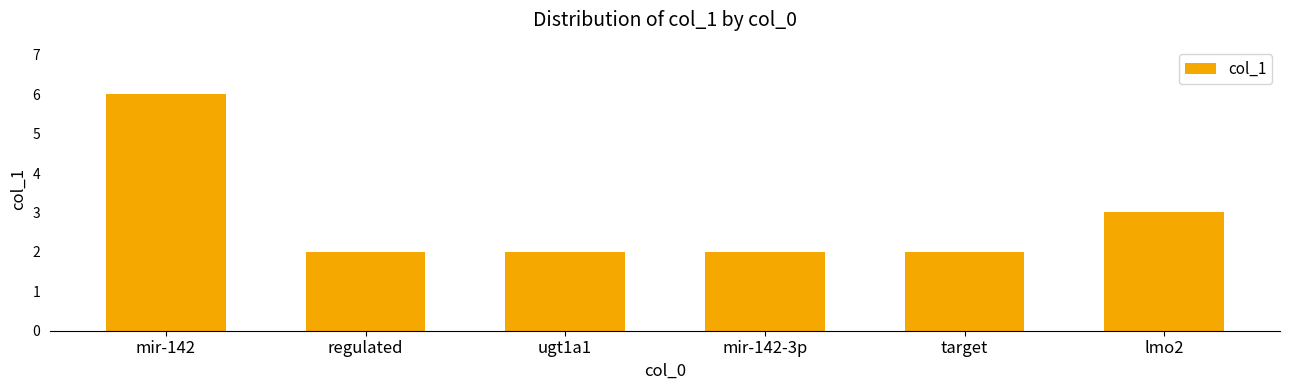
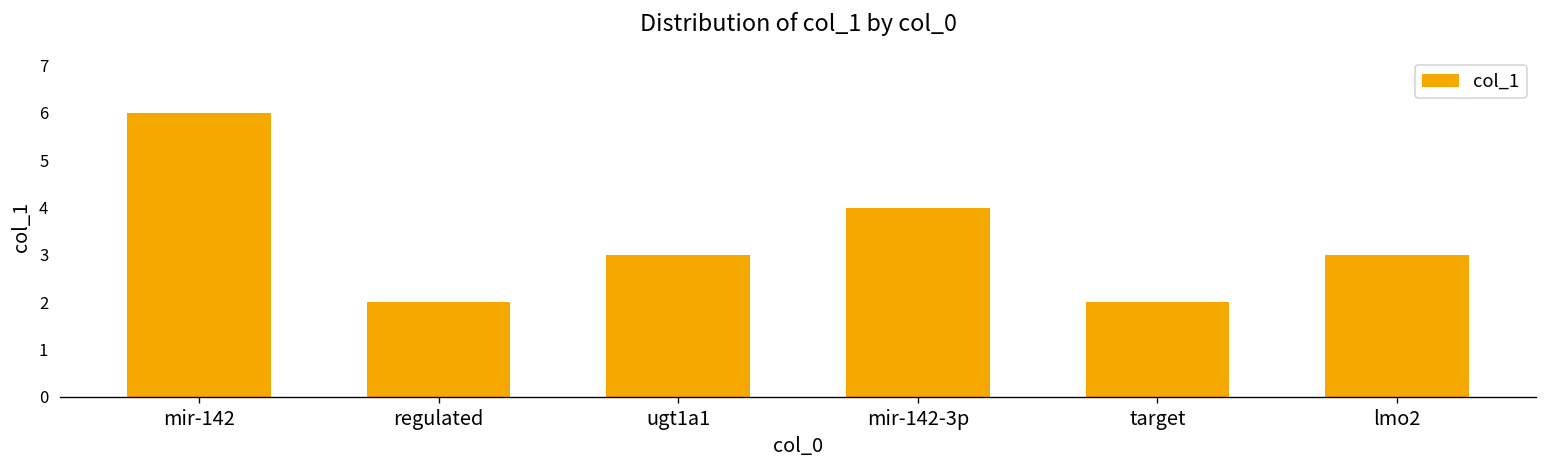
  {
    "mir-142": 6,
    "regulated": 2,
-   "ugt1a1": 2,
-   "mir-142-3p": 2,
+   "ugt1a1": 3,
+   "mir-142-3p": 4,
    "target": 2,
    "lmo2": 3
  }
